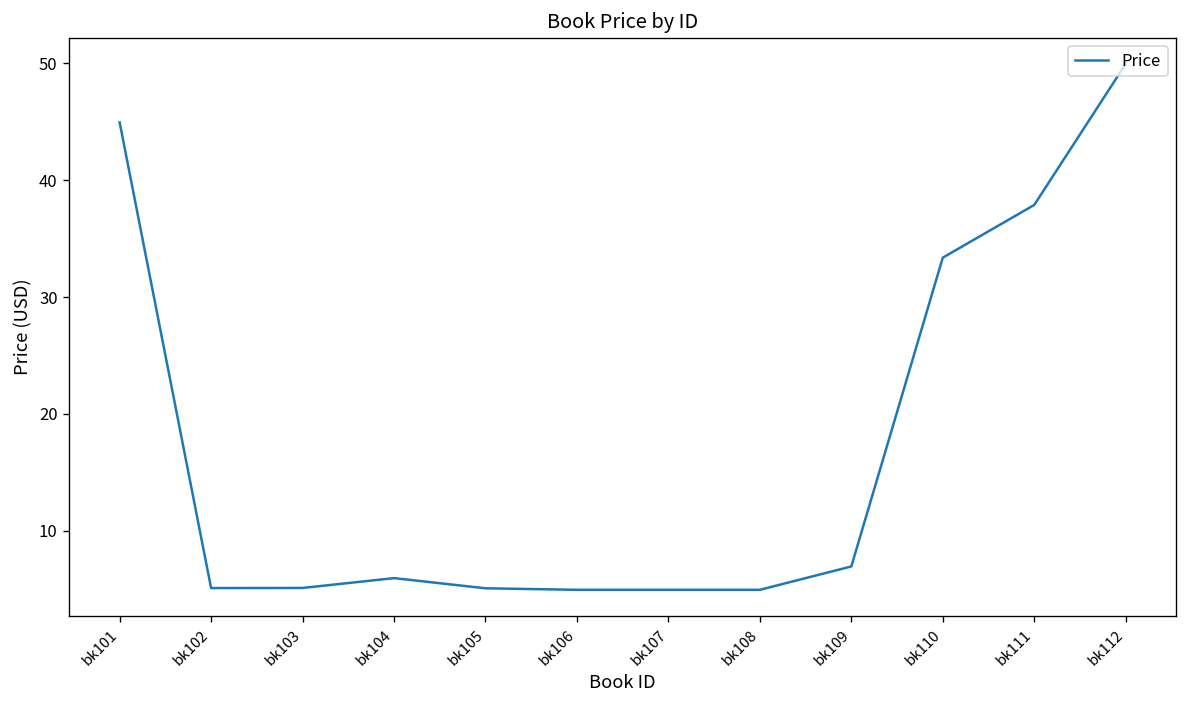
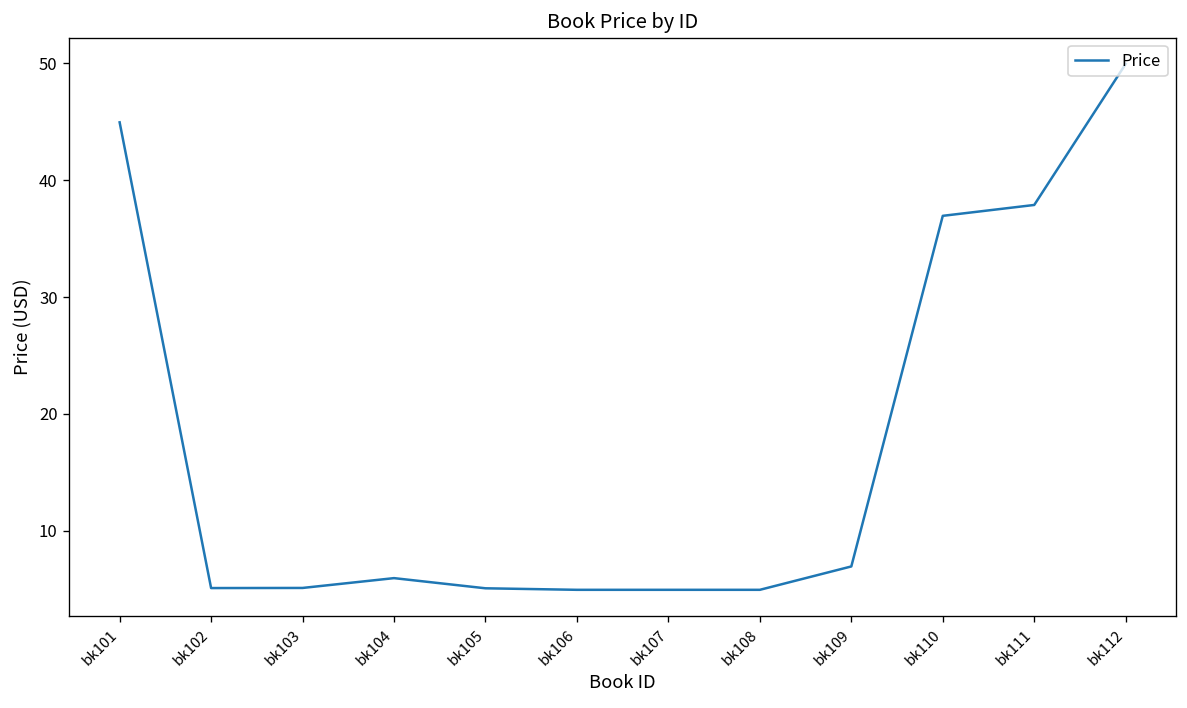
  {
    "bk101": 45,
    "bk102": 5,
    "bk103": 5,
    "bk104": 6,
    "bk105": 5,
    "bk106": 5,
    "bk107": 5,
    "bk108": 5,
    "bk109": 7,
-   "bk110": 33,
+   "bk110": 37,
    "bk111": 38
  }
